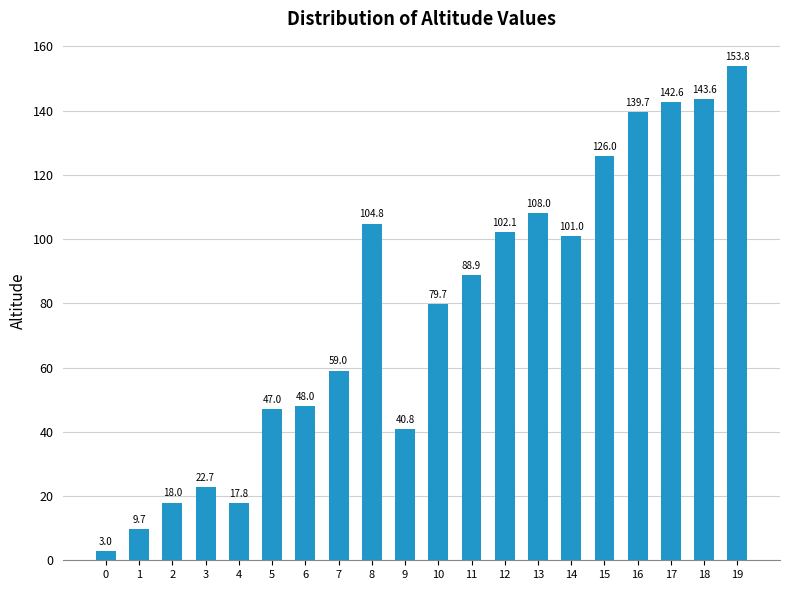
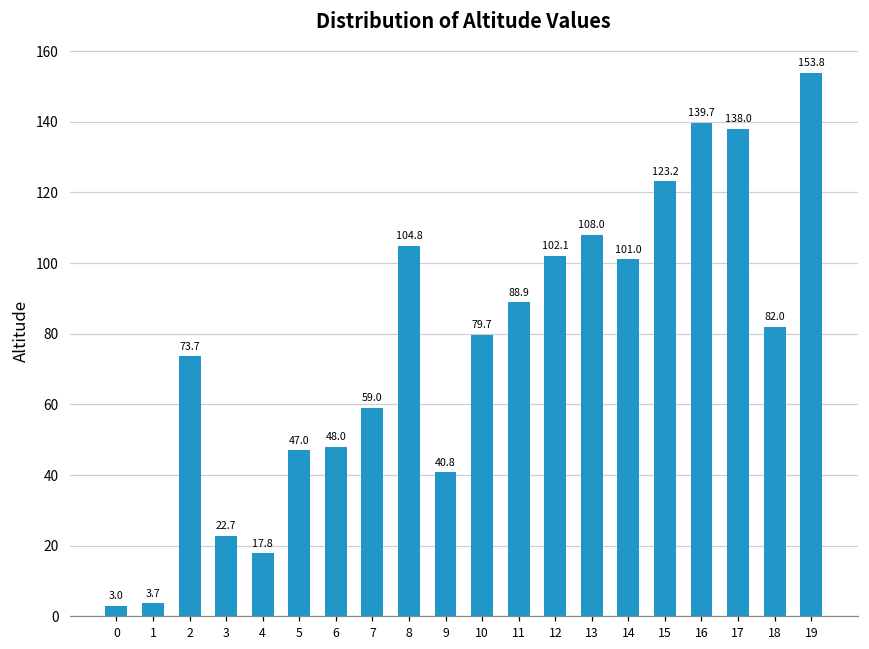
  {
    "0": 3.0,
-   "1": 9.7,
-   "2": 18.0,
+   "1": 3.7,
+   "2": 73.7,
    "3": 22.7,
    "4": 17.8,
    "5": 47.0,
    "6": 48.0,
    "7": 59.0,
    "8": 104.8,
    "9": 40.8,
    "10": 79.7,
    "11": 88.9,
    "12": 102.1,
    "13": 108.0,
    "14": 101.0,
-   "15": 126.0,
+   "15": 123.2,
    "16": 139.7,
-   "17": 142.6,
-   "18": 143.6,
+   "17": 138.0,
+   "18": 82.0,
    "19": 153.8
  }
